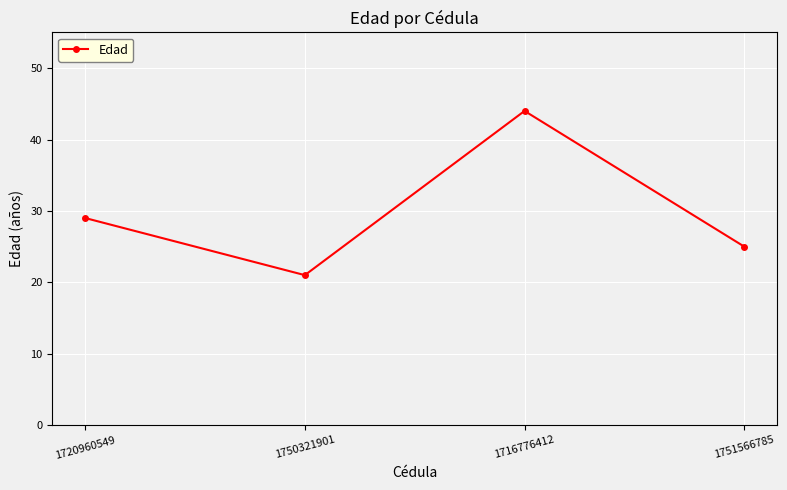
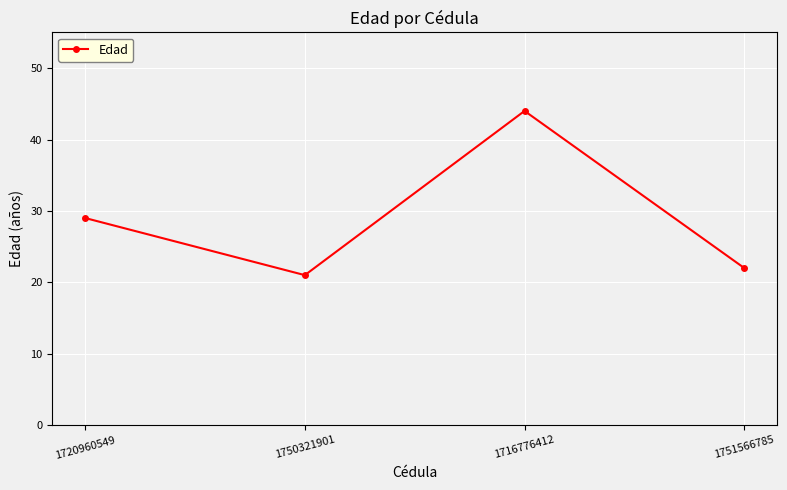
  {
    "1720960549": 29,
    "1750321901": 21,
    "1716776412": 44,
-   "1751566785": 25
+   "1751566785": 22
  }
